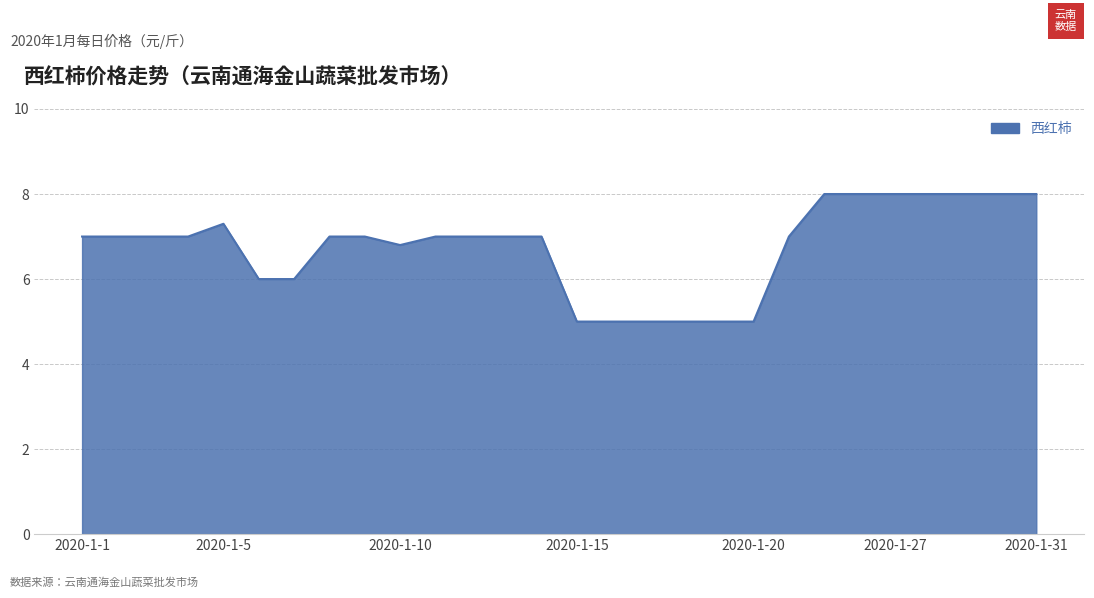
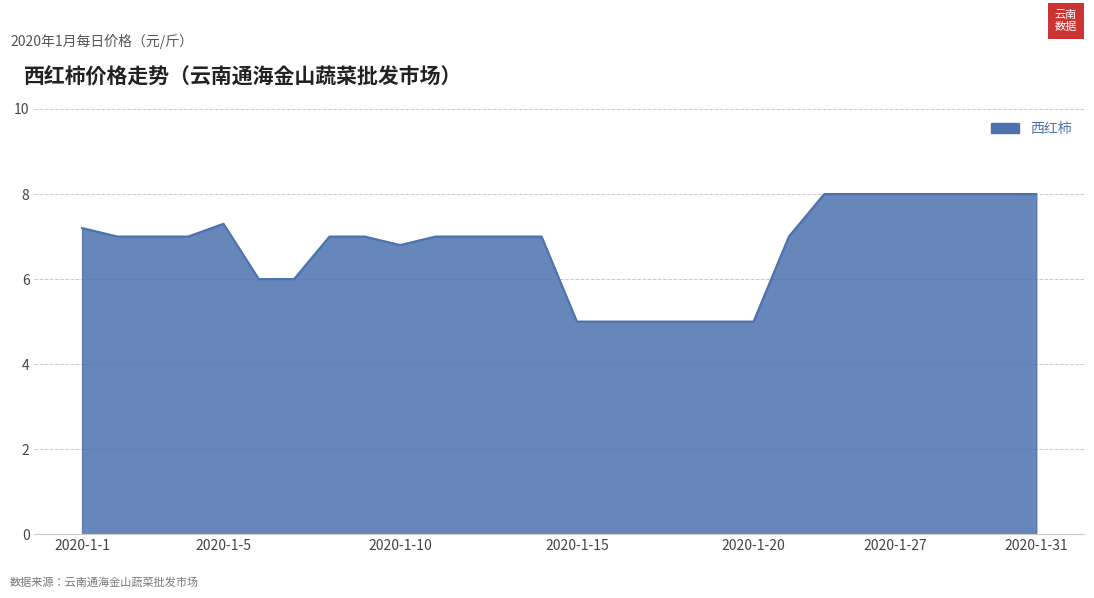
  {
-   "2020-1-1": 7.0,
+   "2020-1-1": 7.2,
    "2020-1-5": 7.3,
    "2020-1-10": 6.8,
    "2020-1-15": 5.0,
    "2020-1-20": 5.0,
    "2020-1-27": 8.0,
    "2020-1-31": 8.0
  }
